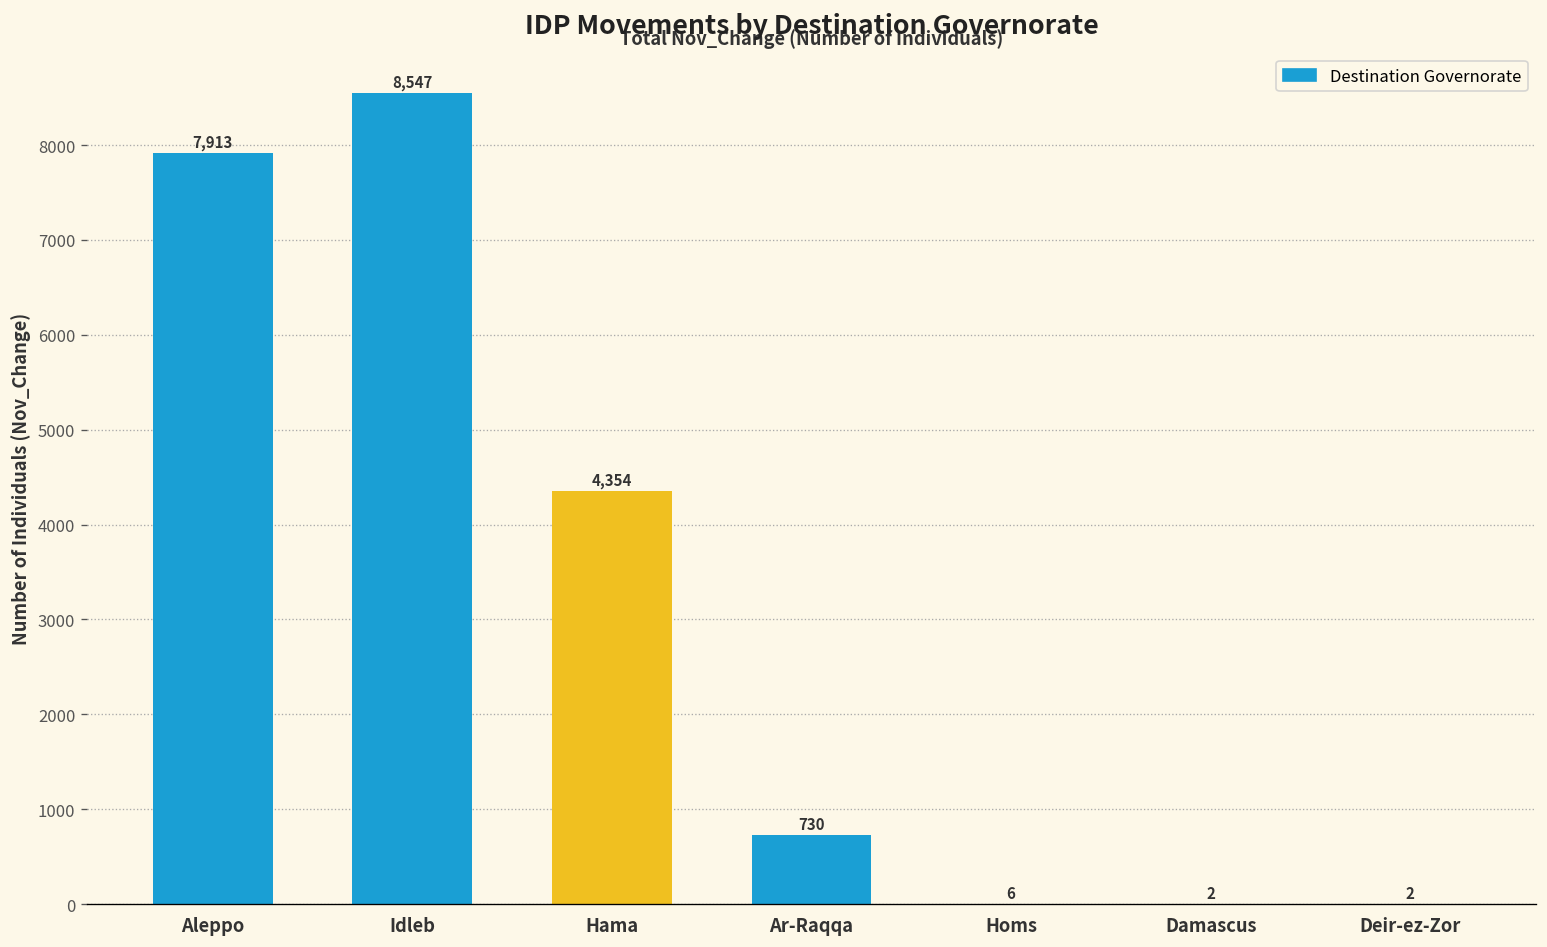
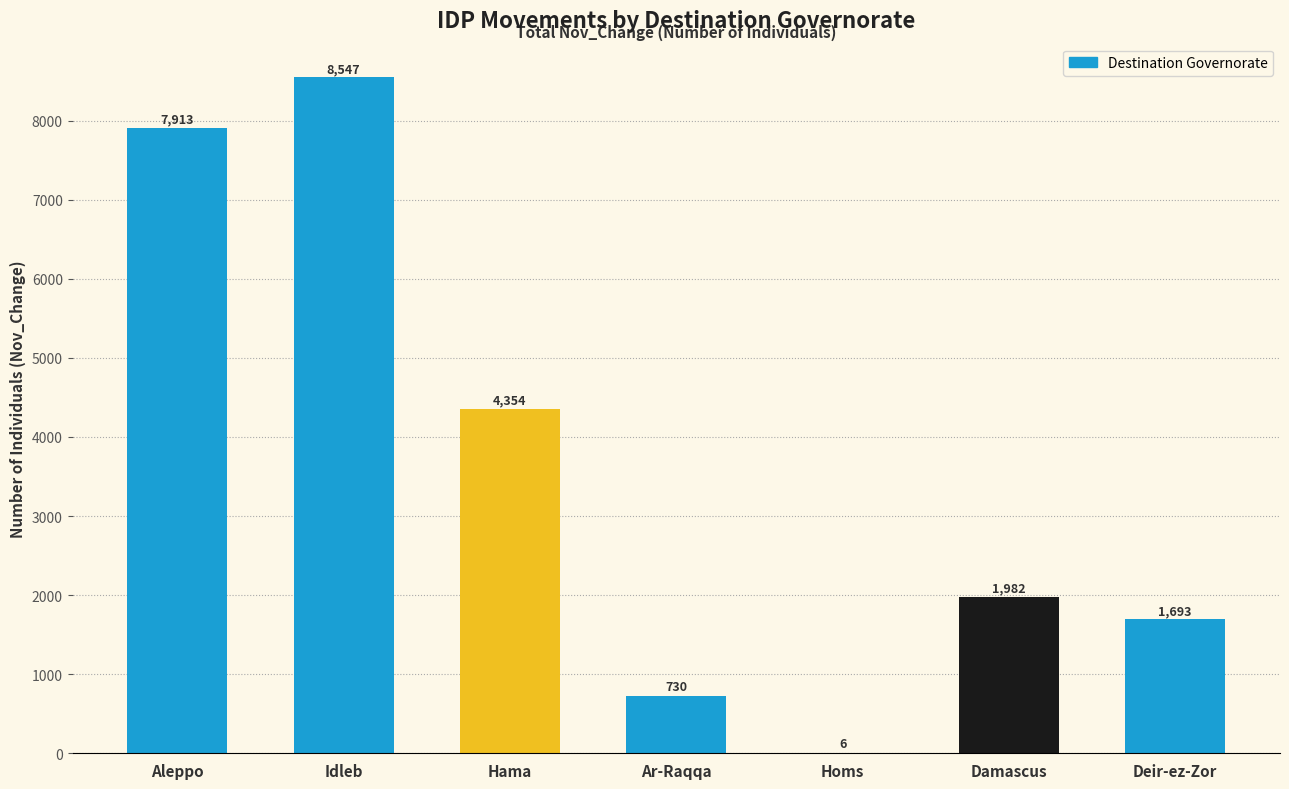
  {
    "Aleppo": "7,913",
    "Idleb": "8,547",
    "Hama": "4,354",
    "Ar-Raqqa": "730",
    "Homs": "6",
-   "Damascus": "2",
-   "Deir-ez-Zor": "2"
+   "Damascus": "1,982",
+   "Deir-ez-Zor": "1,693"
  }
